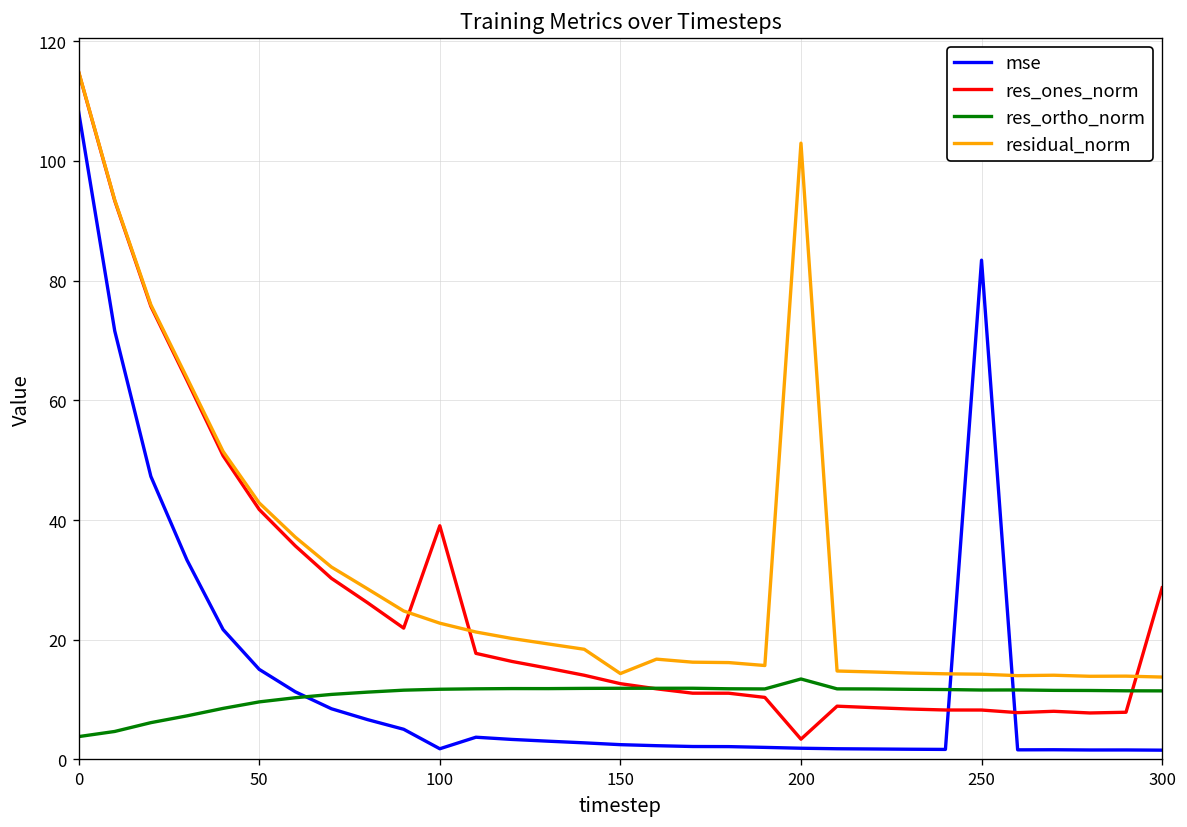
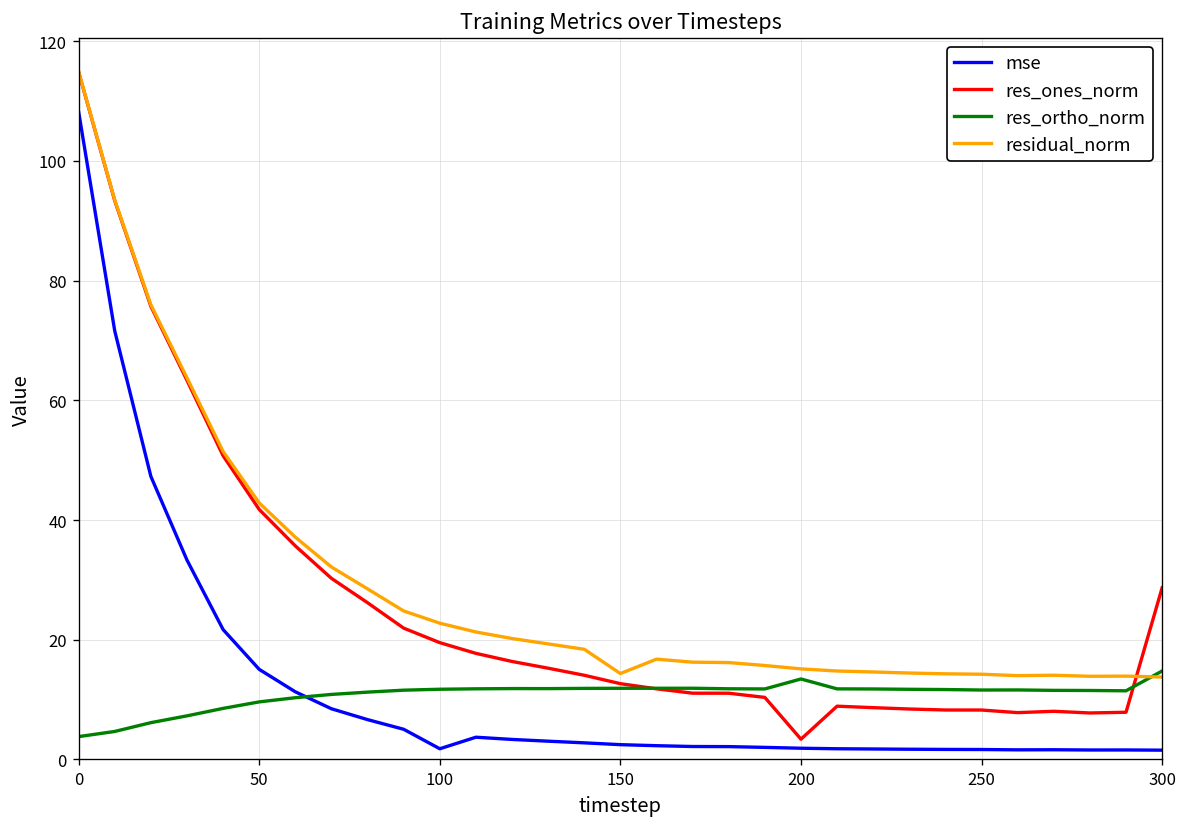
  {
    "mse": {
      "0": 108,
      "50": 15,
      "100": 2,
      "150": 2,
      "200": 2,
-     "250": 83,
+     "250": 2,
      "300": 2
    },
    "res_ones_norm": {
      "50": 42,
-     "100": 39,
+     "100": 20,
      "150": 13,
      "200": 3,
      "250": 8,
      "300": 29
    },
    "res_ortho_norm": {
      "0": 4,
      "50": 10,
      "100": 12,
      "150": 12,
      "200": 13,
      "250": 12,
-     "300": 11
+     "300": 15
    },
    "residual_norm": {
      "50": 43,
      "100": 23,
      "150": 14,
-     "200": 103,
+     "200": 15,
      "250": 14,
      "300": 14
    }
  }
